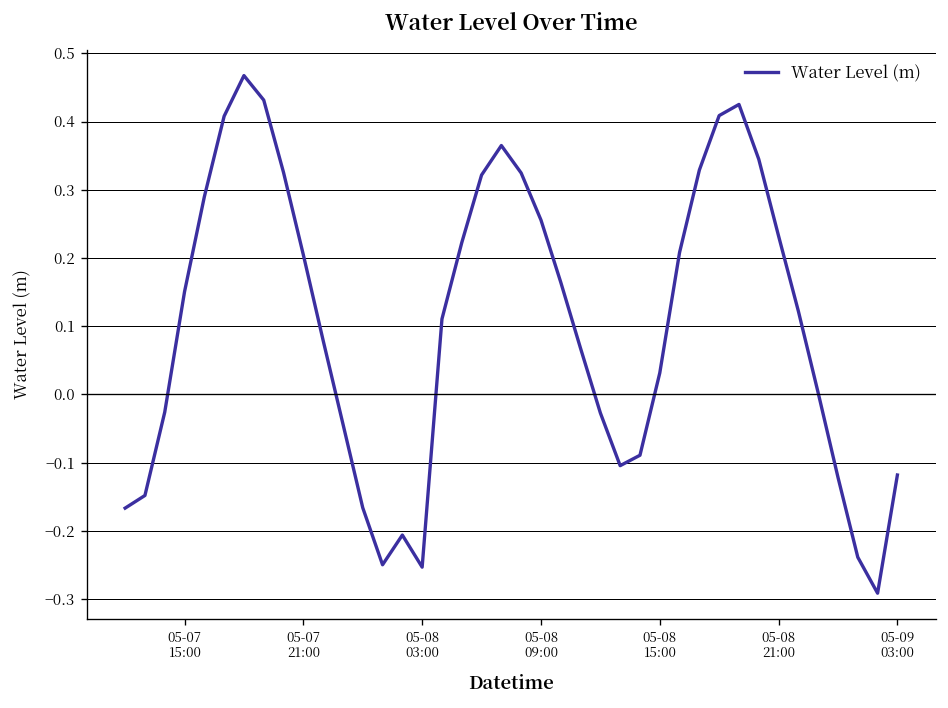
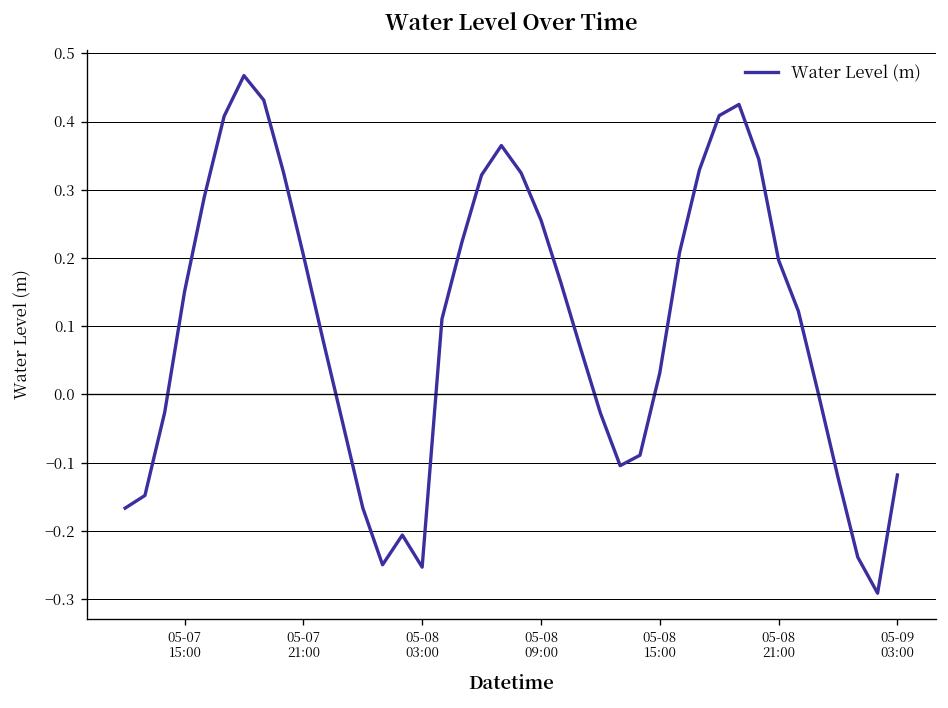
  {
    "05-07 15:00": 0.15,
    "05-07 21:00": 0.20,
    "05-08 03:00": -0.25,
    "05-08 09:00": 0.26,
    "05-08 15:00": 0.03,
-   "05-08 21:00": 0.23,
+   "05-08 21:00": 0.20,
    "05-09 03:00": -0.12
  }
